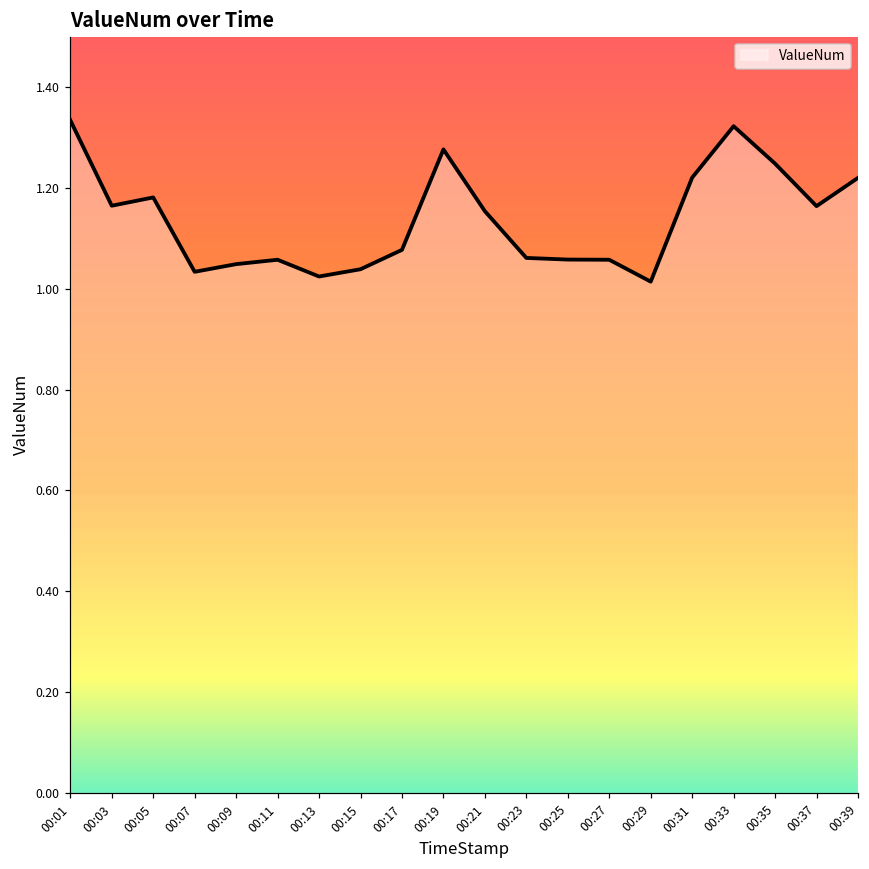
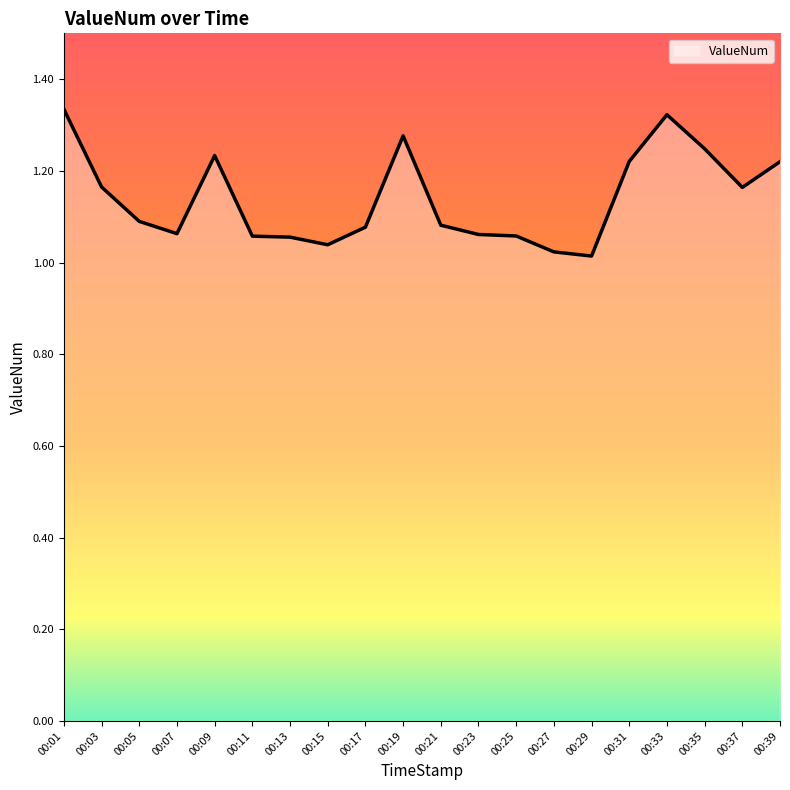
  {
    "00:01": 1.33,
    "00:03": 1.16,
-   "00:05": 1.18,
-   "00:07": 1.03,
-   "00:09": 1.05,
+   "00:05": 1.09,
+   "00:07": 1.06,
+   "00:09": 1.23,
    "00:11": 1.06,
-   "00:13": 1.02,
+   "00:13": 1.06,
    "00:15": 1.04,
    "00:17": 1.08,
    "00:19": 1.28,
-   "00:21": 1.15,
+   "00:21": 1.08,
    "00:23": 1.06,
    "00:25": 1.06,
-   "00:27": 1.06,
+   "00:27": 1.02,
    "00:29": 1.01,
    "00:31": 1.22,
    "00:33": 1.32,
    "00:35": 1.25,
    "00:37": 1.16,
    "00:39": 1.22
  }
